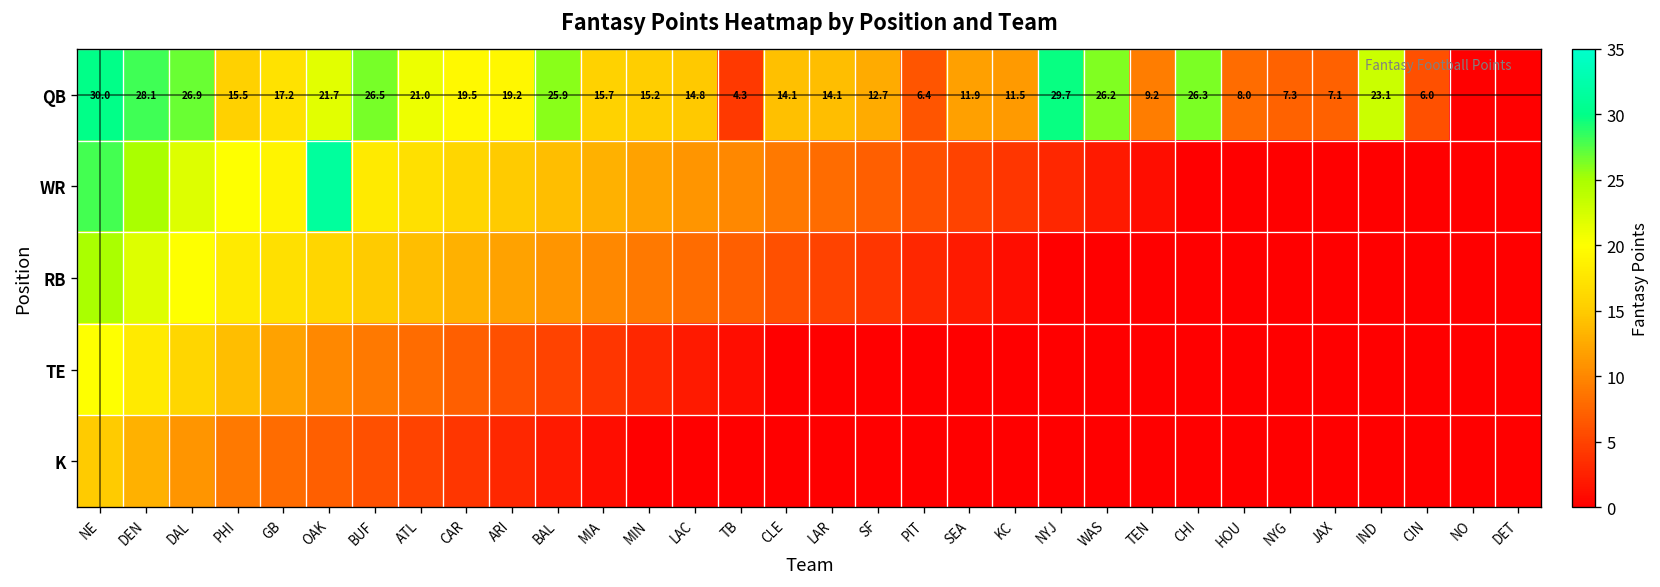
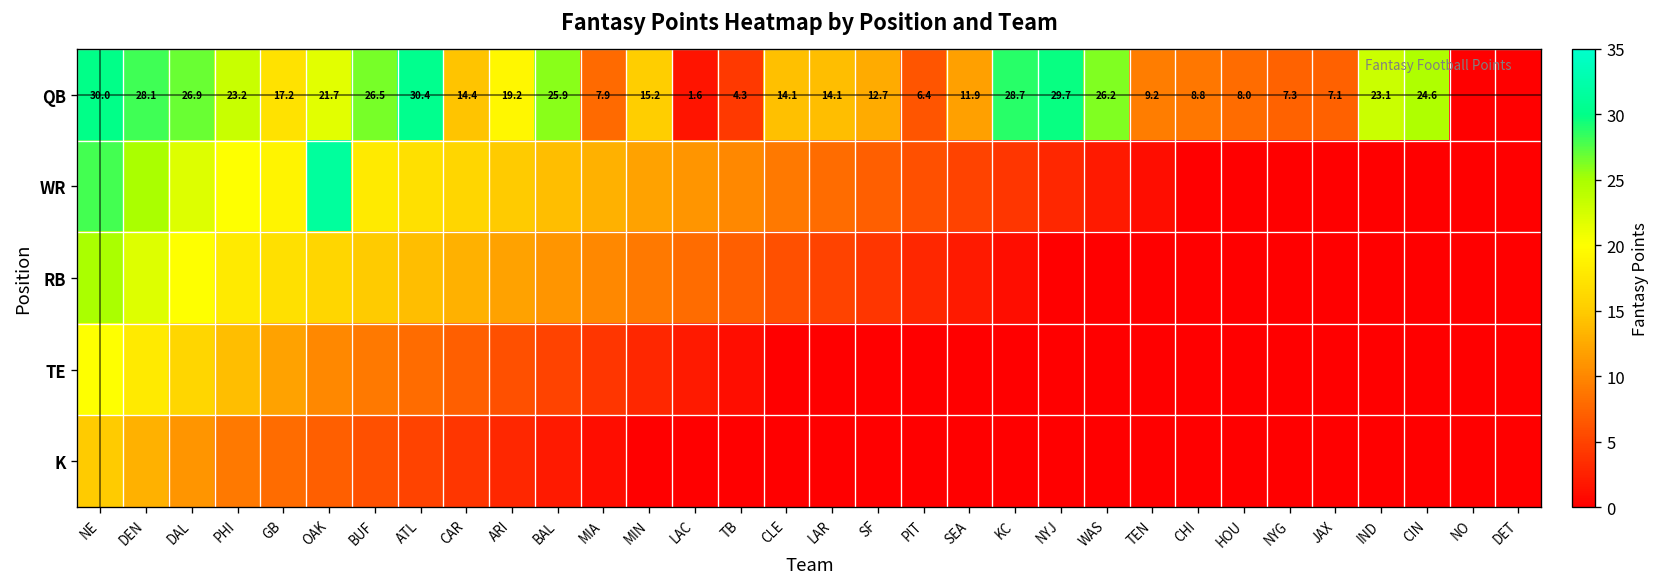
  {
    "QB": {
      "NE": 30.0,
      "DEN": 28.1,
      "DAL": 26.9,
-     "PHI": 15.5,
+     "PHI": 23.2,
      "GB": 17.2,
      "OAK": 21.7,
      "BUF": 26.5,
-     "ATL": 21.0,
-     "CAR": 19.5,
+     "ATL": 30.4,
+     "CAR": 14.4,
      "ARI": 19.2,
      "BAL": 25.9,
-     "MIA": 15.7,
+     "MIA": 7.9,
      "MIN": 15.2,
-     "LAC": 14.8,
+     "LAC": 1.6,
      "TB": 4.3,
      "CLE": 14.1,
      "LAR": 14.1,
      "SF": 12.7,
      "PIT": 6.4,
      "SEA": 11.9,
-     "KC": 11.5,
+     "KC": 28.7,
      "NYJ": 29.7,
      "WAS": 26.2,
      "TEN": 9.2,
-     "CHI": 26.3,
+     "CHI": 8.8,
      "HOU": 8.0,
      "NYG": 7.3,
      "JAX": 7.1,
      "IND": 23.1,
-     "CIN": 6.0
+     "CIN": 24.6
    }
  }
